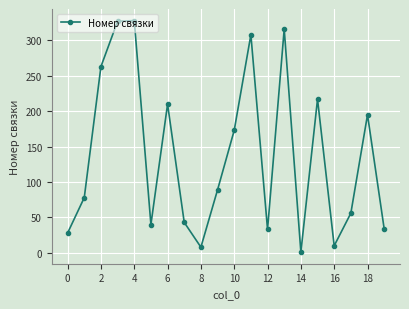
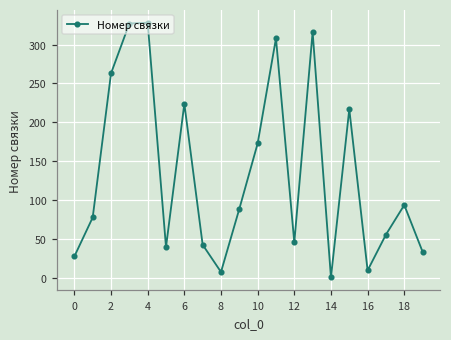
  {
    "0": 30,
    "2": 260,
-   "6": 210,
+   "6": 220,
    "8": 10,
    "10": 170,
-   "12": 30,
+   "12": 50,
    "14": 0,
    "16": 10,
-   "18": 200
+   "18": 90
  }
